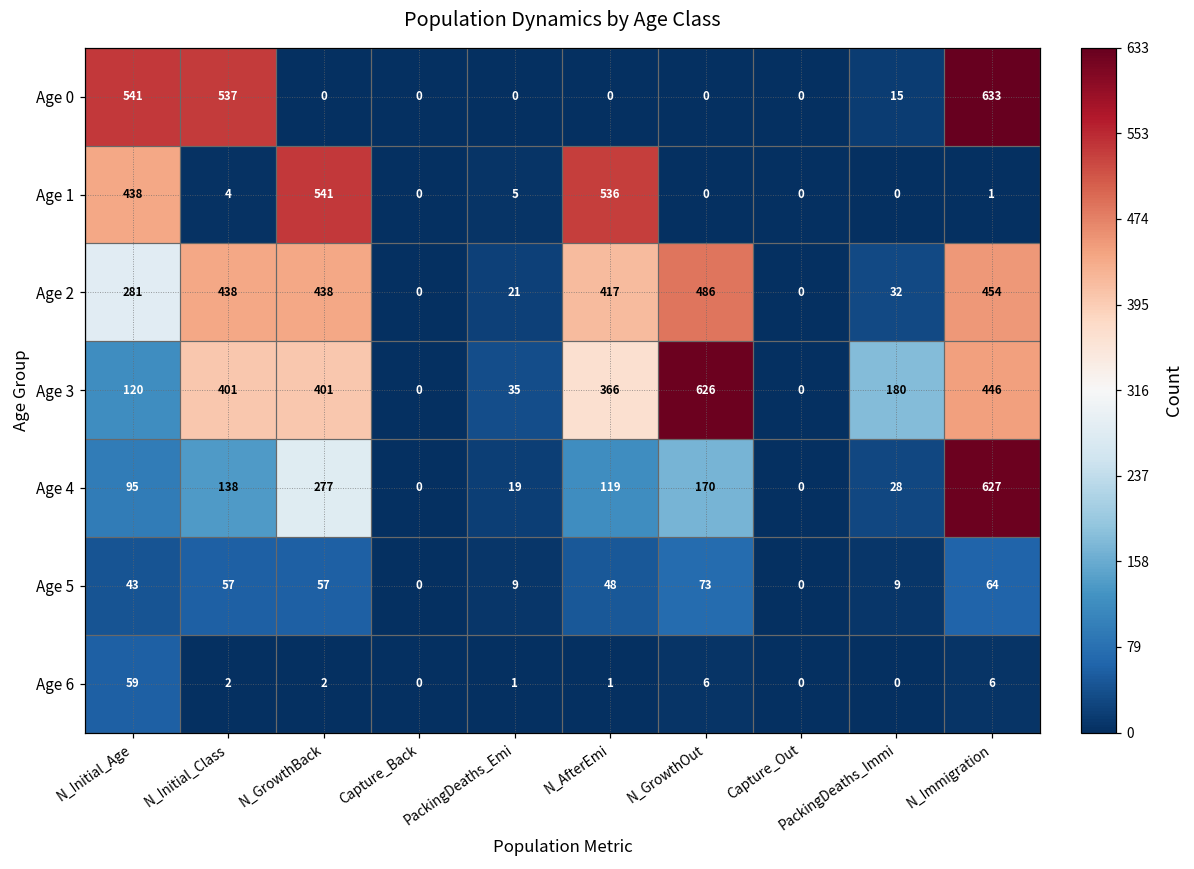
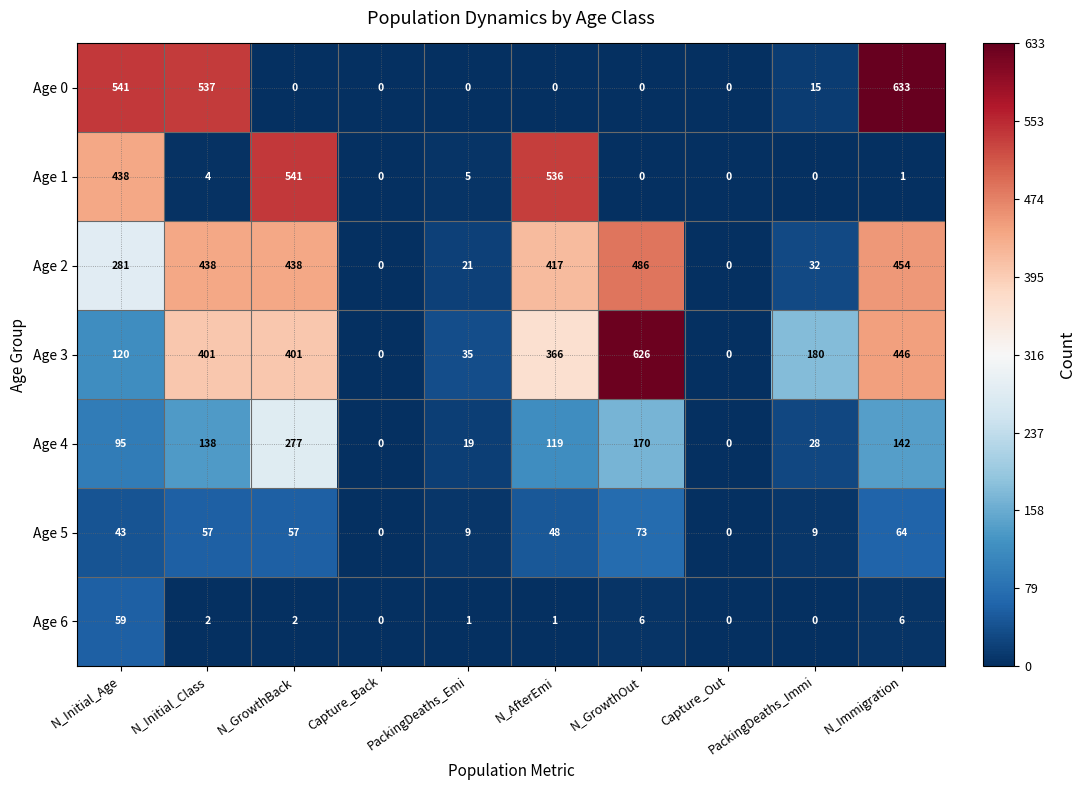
  {
    "Age 0": {
      "N_Initial_Age": 541,
      "N_Initial_Class": 537,
      "N_GrowthBack": 0,
      "Capture_Back": 0,
      "PackingDeaths_Emi": 0,
      "N_AfterEmi": 0,
      "N_GrowthOut": 0,
      "Capture_Out": 0,
      "PackingDeaths_Immi": 15,
      "N_Immigration": 633
    },
    "Age 1": {
      "N_Initial_Age": 438,
      "N_Initial_Class": 4,
      "N_GrowthBack": 541,
      "Capture_Back": 0,
      "PackingDeaths_Emi": 5,
      "N_AfterEmi": 536,
      "N_GrowthOut": 0,
      "Capture_Out": 0,
      "PackingDeaths_Immi": 0,
      "N_Immigration": 1
    },
    "Age 2": {
      "N_Initial_Age": 281,
      "N_Initial_Class": 438,
      "N_GrowthBack": 438,
      "Capture_Back": 0,
      "PackingDeaths_Emi": 21,
      "N_AfterEmi": 417,
      "N_GrowthOut": 486,
      "Capture_Out": 0,
      "PackingDeaths_Immi": 32,
      "N_Immigration": 454
    },
    "Age 3": {
      "N_Initial_Age": 120,
      "N_Initial_Class": 401,
      "N_GrowthBack": 401,
      "Capture_Back": 0,
      "PackingDeaths_Emi": 35,
      "N_AfterEmi": 366,
      "N_GrowthOut": 626,
      "Capture_Out": 0,
      "PackingDeaths_Immi": 180,
      "N_Immigration": 446
    },
    "Age 4": {
      "N_Initial_Age": 95,
      "N_Initial_Class": 138,
      "N_GrowthBack": 277,
      "Capture_Back": 0,
      "PackingDeaths_Emi": 19,
      "N_AfterEmi": 119,
      "N_GrowthOut": 170,
      "Capture_Out": 0,
      "PackingDeaths_Immi": 28,
-     "N_Immigration": 627
+     "N_Immigration": 142
    },
    "Age 5": {
      "N_Initial_Age": 43,
      "N_Initial_Class": 57,
      "N_GrowthBack": 57,
      "Capture_Back": 0,
      "PackingDeaths_Emi": 9,
      "N_AfterEmi": 48,
      "N_GrowthOut": 73,
      "Capture_Out": 0,
      "PackingDeaths_Immi": 9,
      "N_Immigration": 64
    },
    "Age 6": {
      "N_Initial_Age": 59,
      "N_Initial_Class": 2,
      "N_GrowthBack": 2,
      "Capture_Back": 0,
      "PackingDeaths_Emi": 1,
      "N_AfterEmi": 1,
      "N_GrowthOut": 6,
      "Capture_Out": 0,
      "PackingDeaths_Immi": 0,
      "N_Immigration": 6
    }
  }
